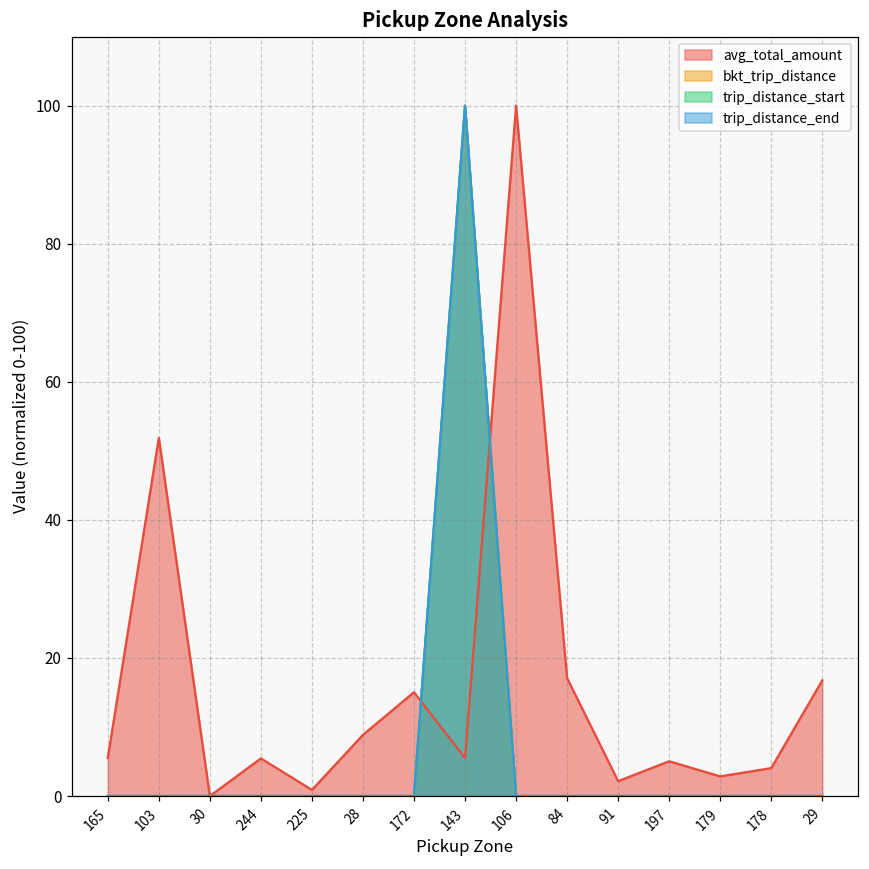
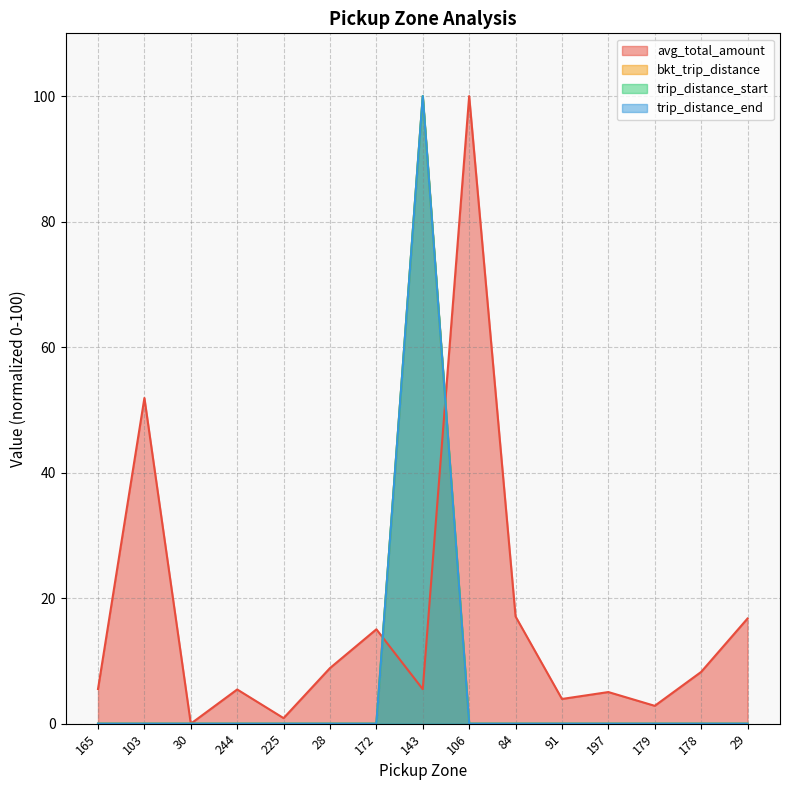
  {
    "avg_total_amount": {
      "165": 6,
      "103": 52,
      "244": 5,
      "225": 1,
      "28": 9,
      "172": 15,
      "143": 5,
      "106": 100,
      "84": 17,
-     "91": 2,
+     "91": 4,
      "197": 5,
      "179": 3,
-     "178": 4,
+     "178": 8,
      "29": 17
    },
    "trip_distance_end": {
      "165": 0,
      "103": 0,
      "244": 0,
      "225": 0,
      "28": 0,
      "172": 0,
      "143": 100,
      "106": 0,
      "84": 0,
      "91": 0,
      "197": 0,
      "179": 0,
      "178": 0,
      "29": 0
    }
  }
